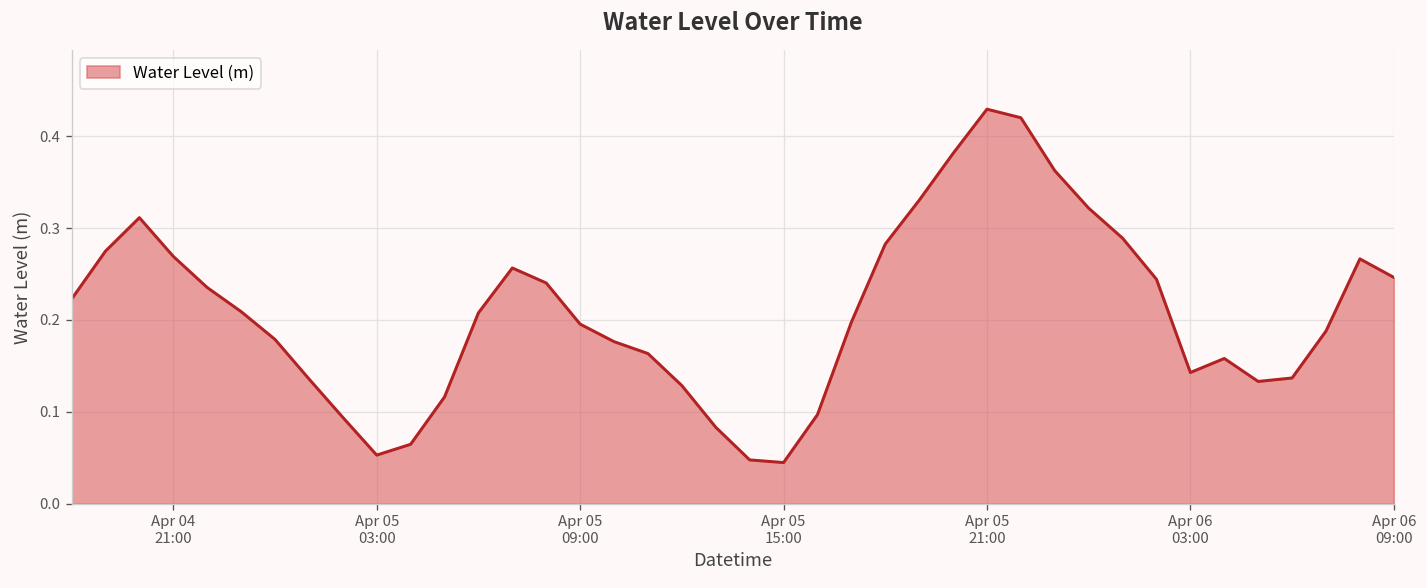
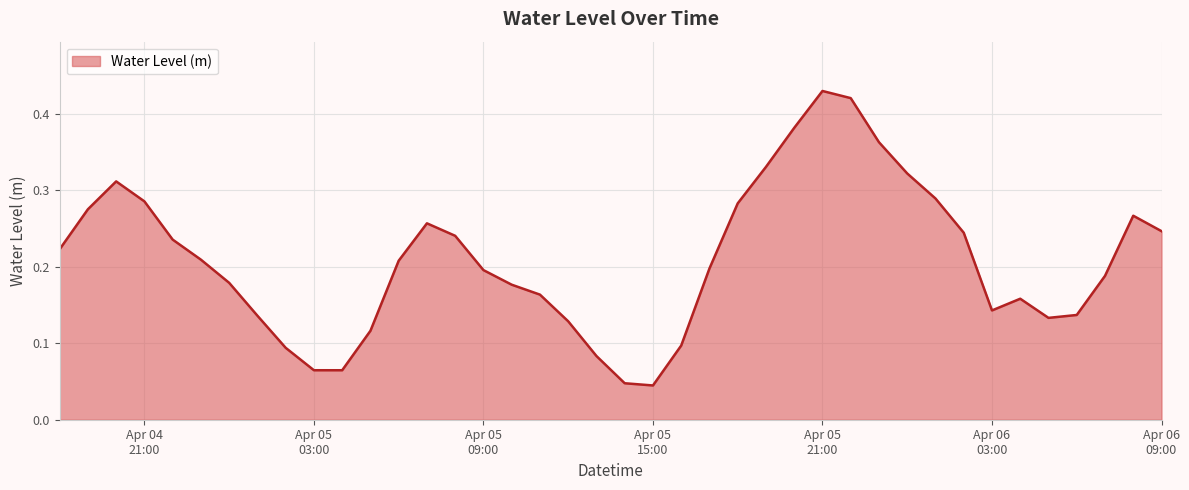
  {
-   "Apr 04 21:00": 0.27,
-   "Apr 05 03:00": 0.05,
+   "Apr 04 21:00": 0.29,
+   "Apr 05 03:00": 0.06,
    "Apr 05 09:00": 0.20,
    "Apr 05 15:00": 0.04,
    "Apr 05 21:00": 0.43,
    "Apr 06 03:00": 0.14,
    "Apr 06 09:00": 0.25
  }
